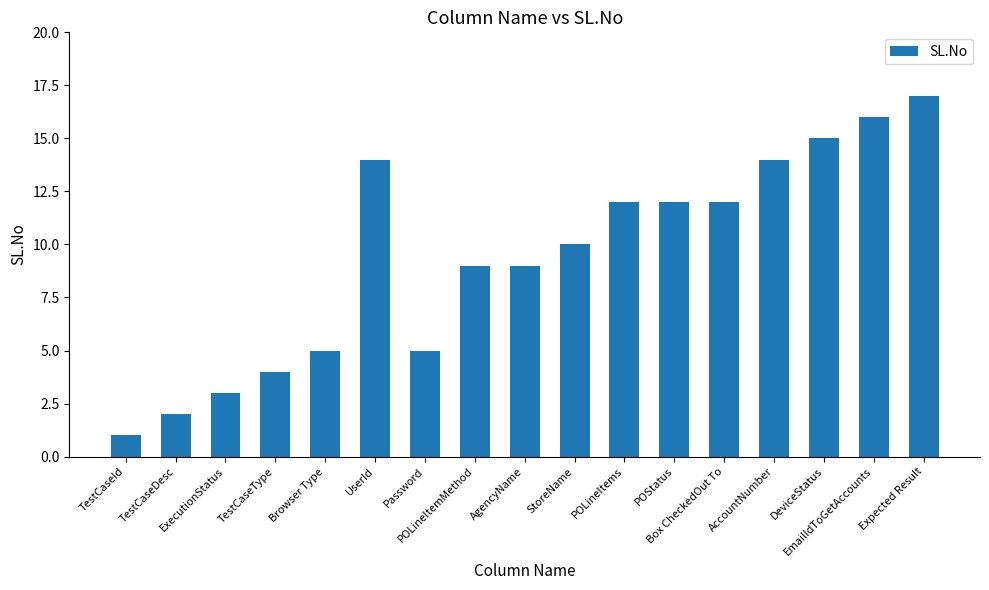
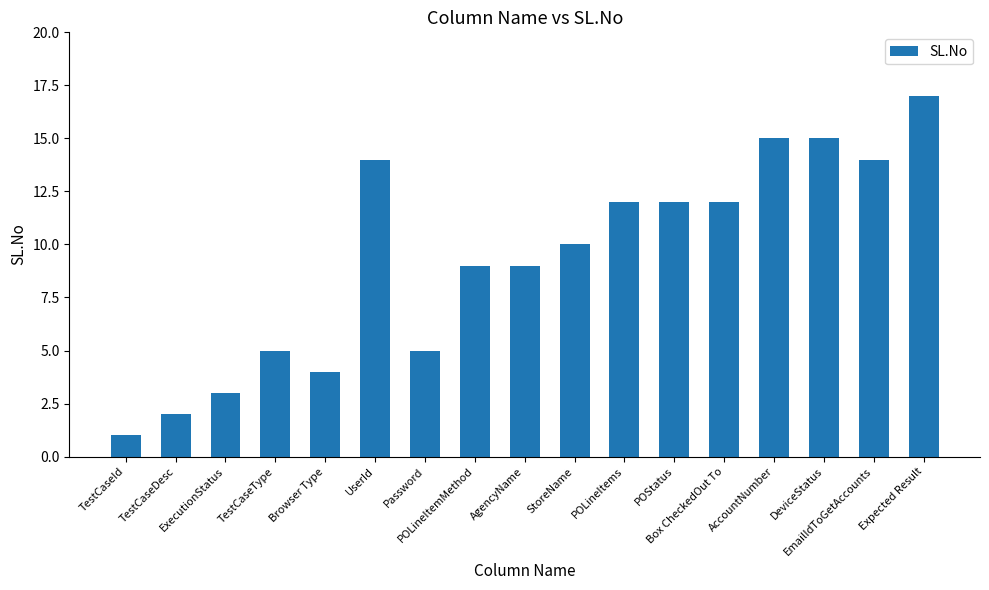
  {
    "TestCaseId": 1,
    "TestCaseDesc": 2,
    "ExecutionStatus": 3,
-   "TestCaseType": 4,
-   "Browser Type": 5,
+   "TestCaseType": 5,
+   "Browser Type": 4,
    "UserId": 14,
    "Password": 5,
    "POLineItemMethod": 9,
    "AgencyName": 9,
    "StoreName": 10,
    "POLineItems": 12,
    "POStatus": 12,
    "Box CheckedOut To": 12,
-   "AccountNumber": 14,
+   "AccountNumber": 15,
    "DeviceStatus": 15,
-   "EmailIdToGetAccounts": 16,
+   "EmailIdToGetAccounts": 14,
    "Expected Result": 17
  }
